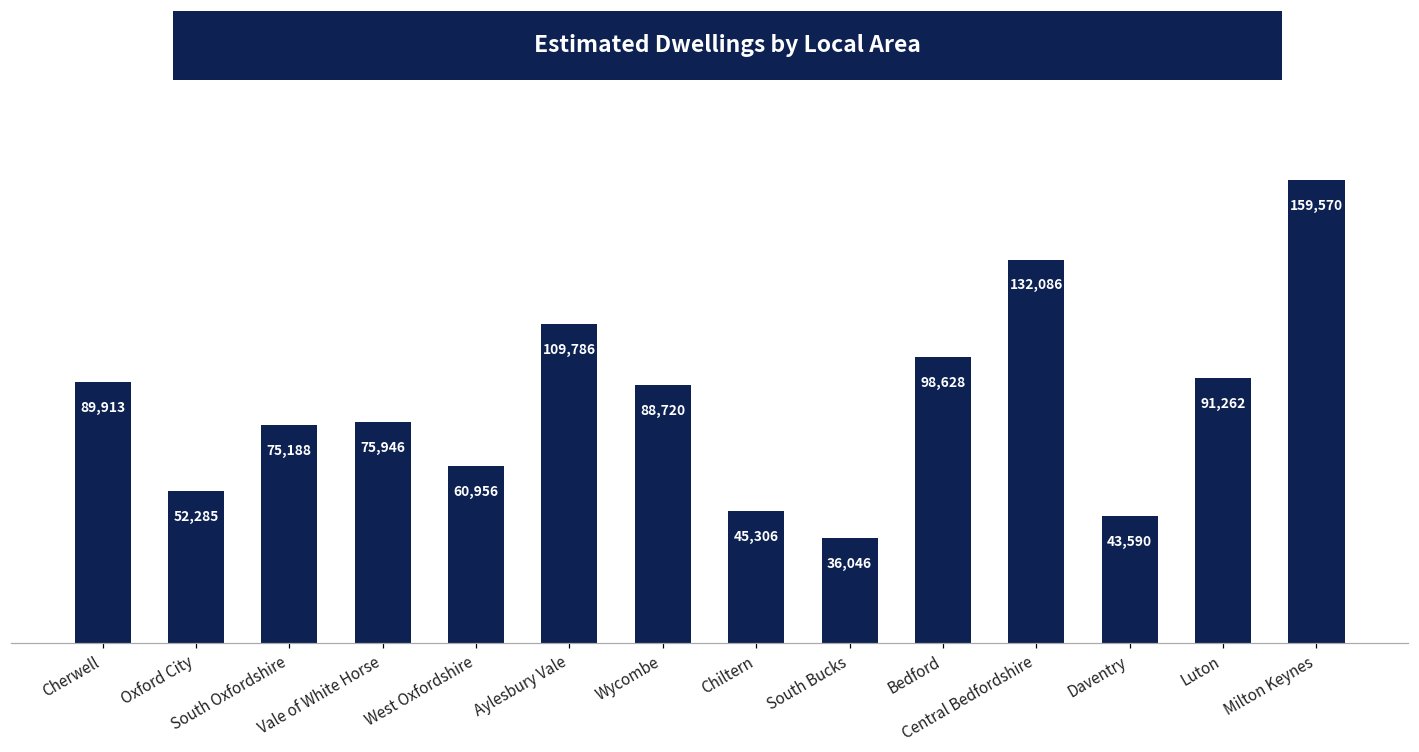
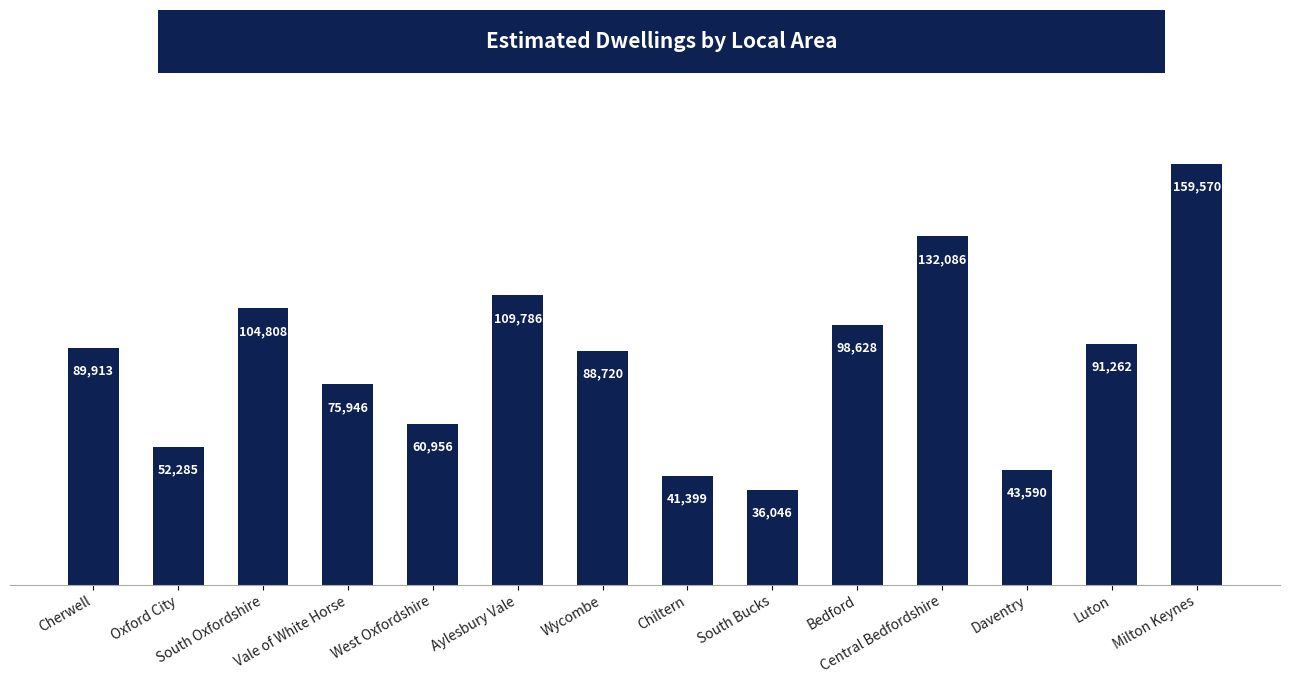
  {
    "Cherwell": "89,913",
    "Oxford City": "52,285",
-   "South Oxfordshire": "75,188",
+   "South Oxfordshire": "104,808",
    "Vale of White Horse": "75,946",
    "West Oxfordshire": "60,956",
    "Aylesbury Vale": "109,786",
    "Wycombe": "88,720",
-   "Chiltern": "45,306",
+   "Chiltern": "41,399",
    "South Bucks": "36,046",
    "Bedford": "98,628",
    "Central Bedfordshire": "132,086",
    "Daventry": "43,590",
    "Luton": "91,262",
    "Milton Keynes": "159,570"
  }
